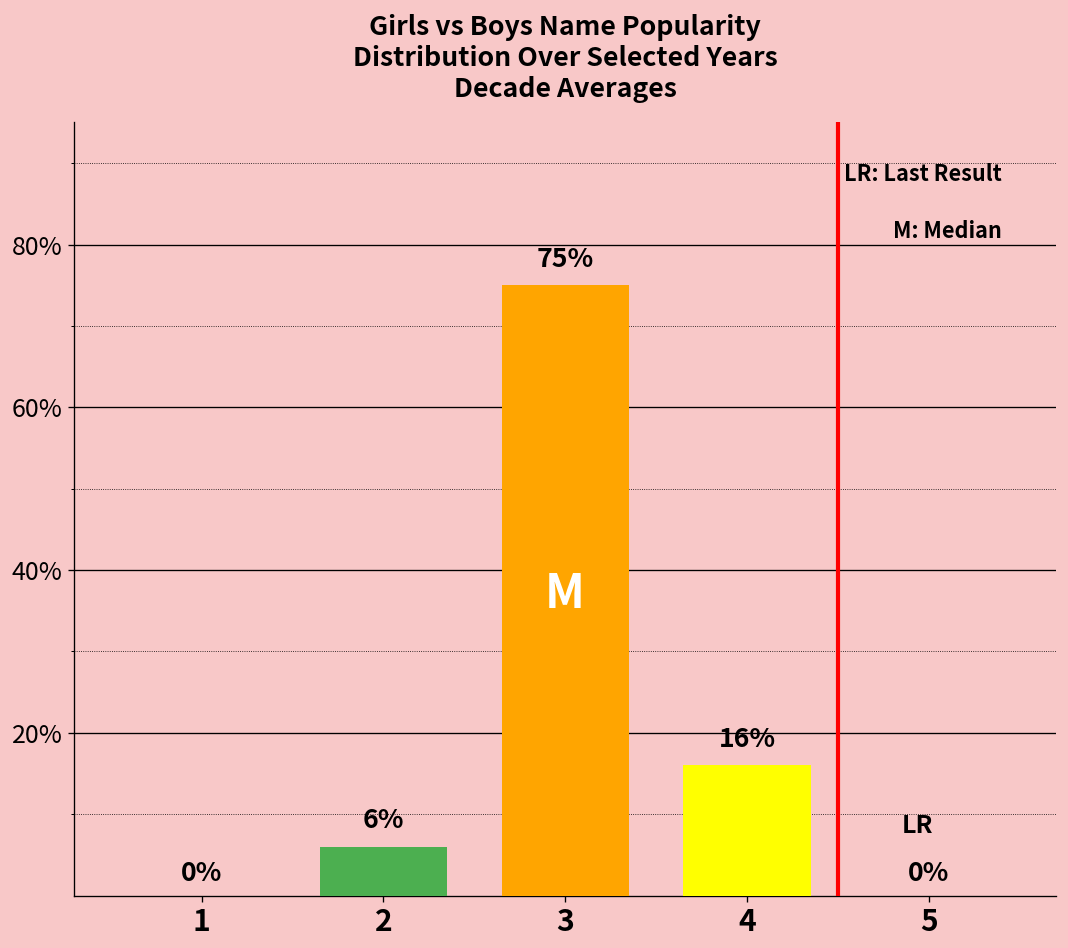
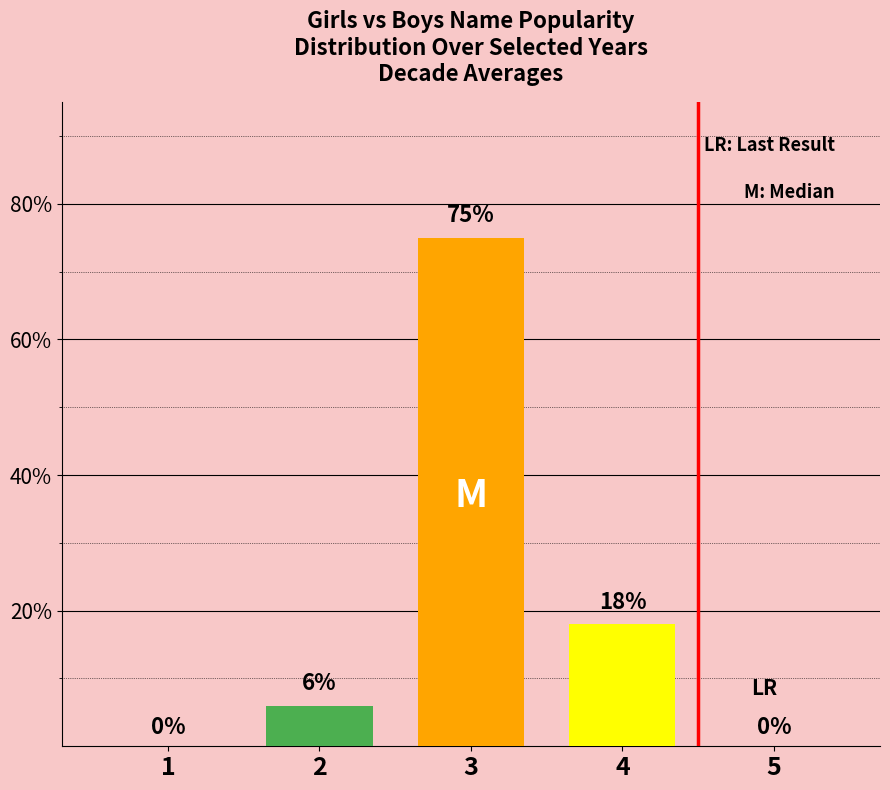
  {
    "1": "0%",
    "2": "6%",
    "3": "75%",
-   "4": "16%",
+   "4": "18%",
    "5": "0%"
  }
